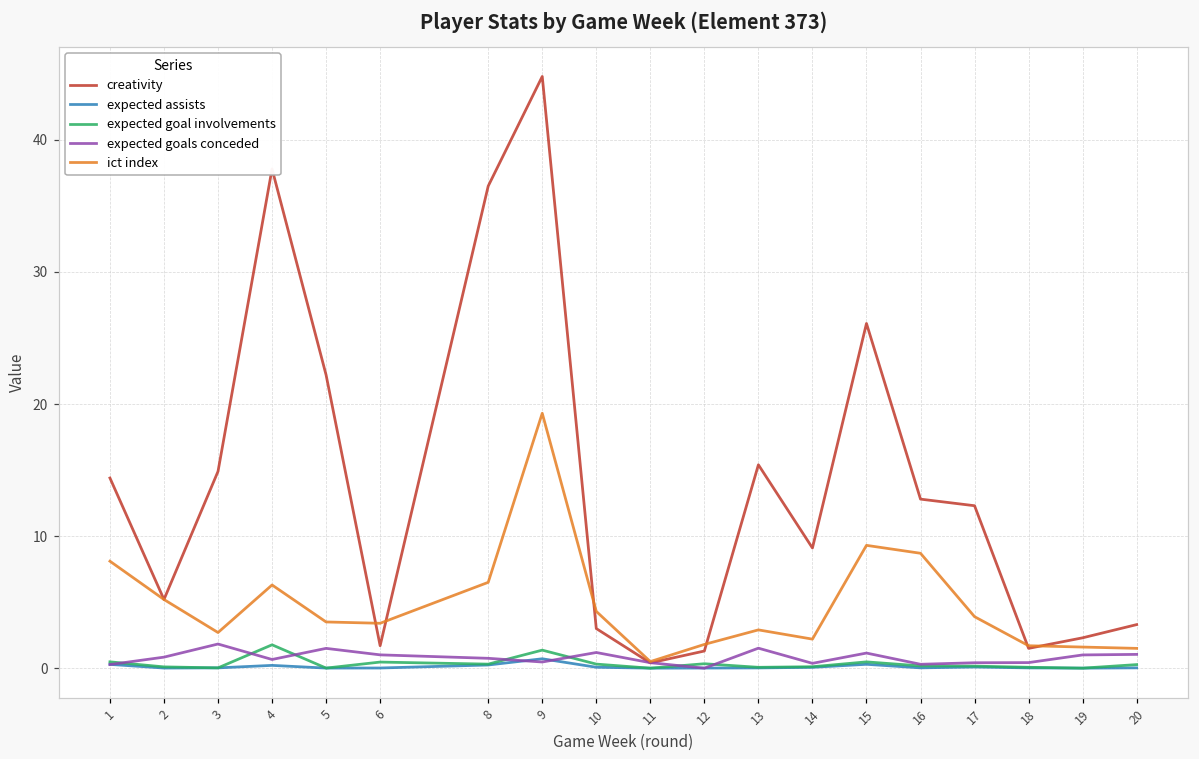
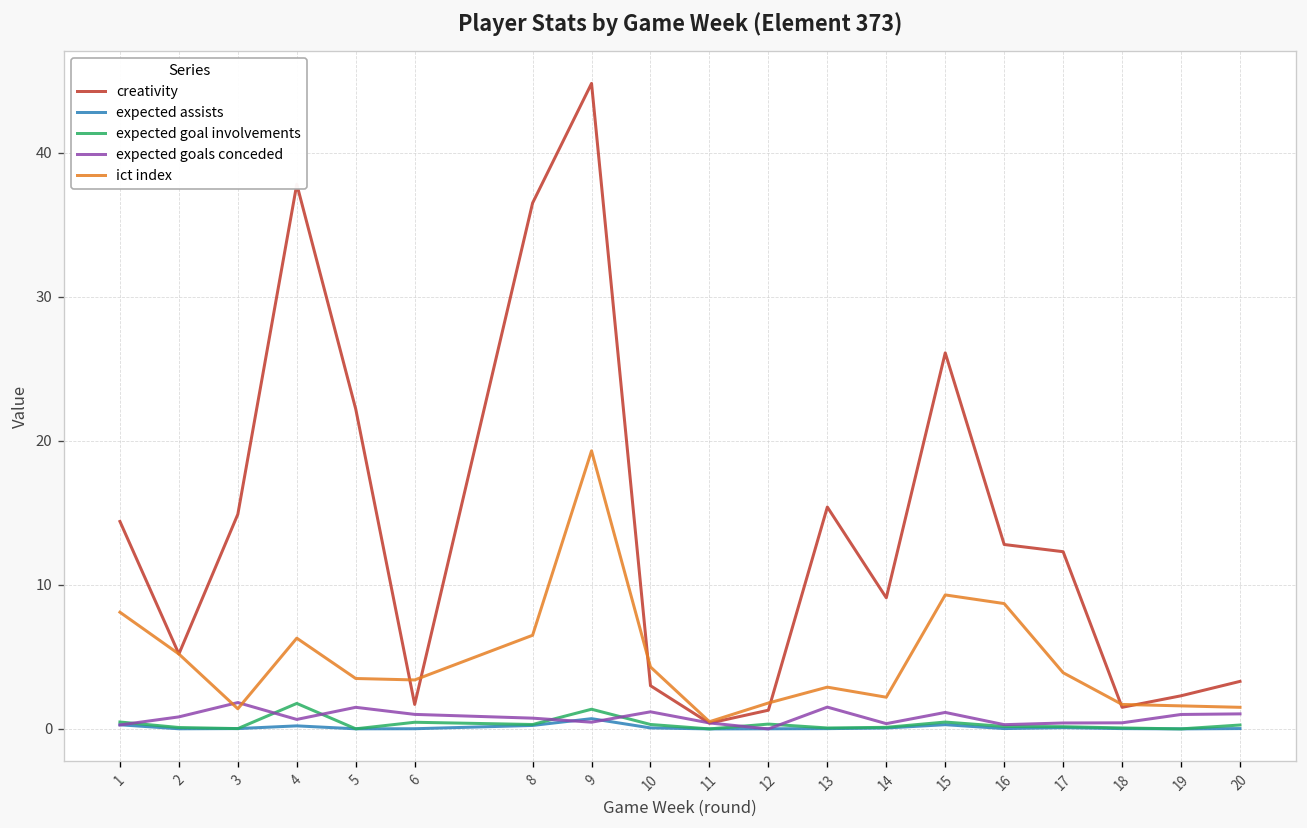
  {
    "creativity": {
      "1": 14.4,
      "3": 14.9,
      "5": 22.2,
      "6": 1.7,
      "8": 36.5,
      "9": 44.8,
      "10": 3.0,
      "12": 1.3,
      "13": 15.4,
      "14": 9.1,
      "15": 26.1,
      "16": 12.8,
      "17": 12.3,
      "19": 2.3,
      "20": 3.3
    },
    "expected assists": {
      "4": 0.2,
      "6": 0.0,
      "9": 0.7,
      "10": 0.1,
      "20": 0.0
    },
    "expected goal involvements": {
      "4": 1.8,
      "6": 0.5,
      "9": 1.4,
      "10": 0.3,
      "12": 0.3,
      "20": 0.3
    },
    "expected goals conceded": {
      "2": 0.8,
      "3": 1.8,
      "4": 0.7,
      "5": 1.5,
      "6": 1.0,
      "8": 0.7,
      "9": 0.5,
      "10": 1.2,
      "13": 1.5,
      "14": 0.4,
      "15": 1.1,
      "17": 0.4,
      "18": 0.4,
      "19": 1.0,
      "20": 1.0
    },
    "ict index": {
      "1": 8.1,
-     "3": 2.7,
+     "3": 1.4,
      "4": 6.3,
      "5": 3.5,
      "6": 3.4,
      "8": 6.5,
      "9": 19.3,
      "10": 4.3,
      "12": 1.8,
      "13": 2.9,
      "14": 2.2,
      "15": 9.3,
      "16": 8.7,
      "17": 3.9,
      "19": 1.6,
      "20": 1.5
    }
  }
